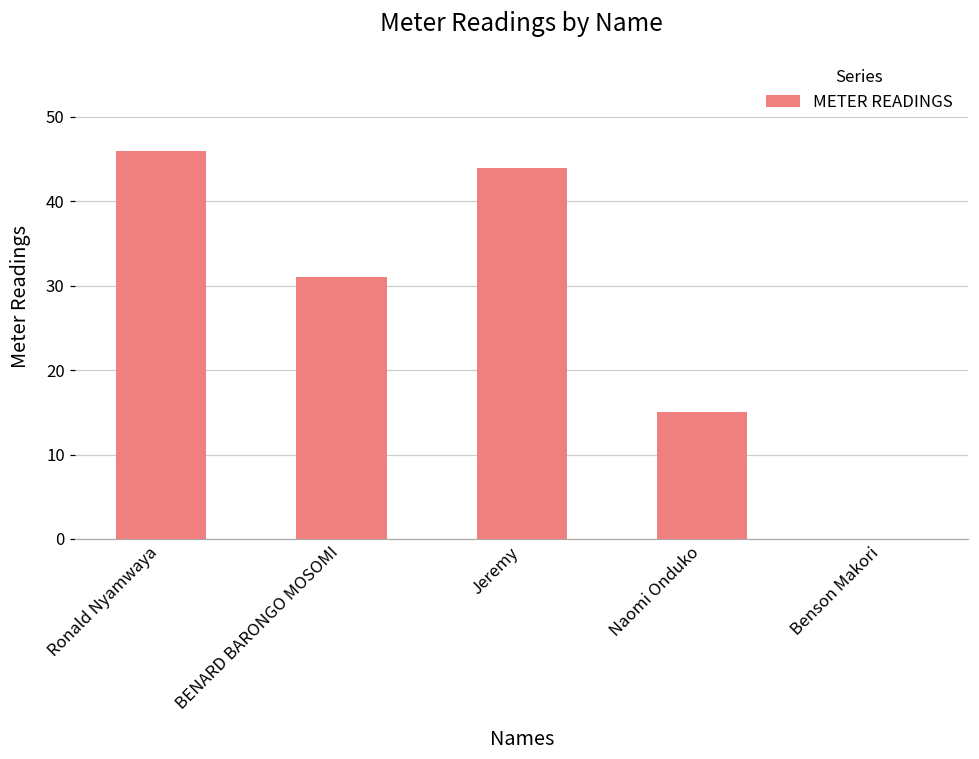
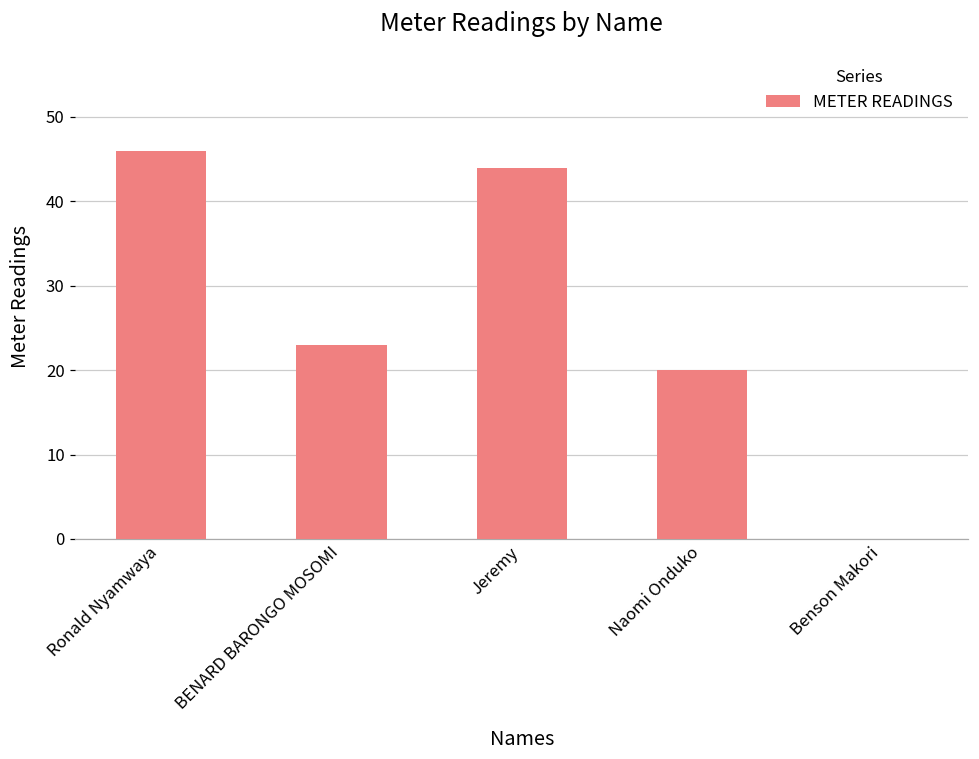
  {
    "Ronald Nyamwaya": 46,
-   "BENARD BARONGO MOSOMI": 31,
+   "BENARD BARONGO MOSOMI": 23,
    "Jeremy": 44,
-   "Naomi Onduko": 15,
+   "Naomi Onduko": 20,
    "Benson Makori": 0
  }
